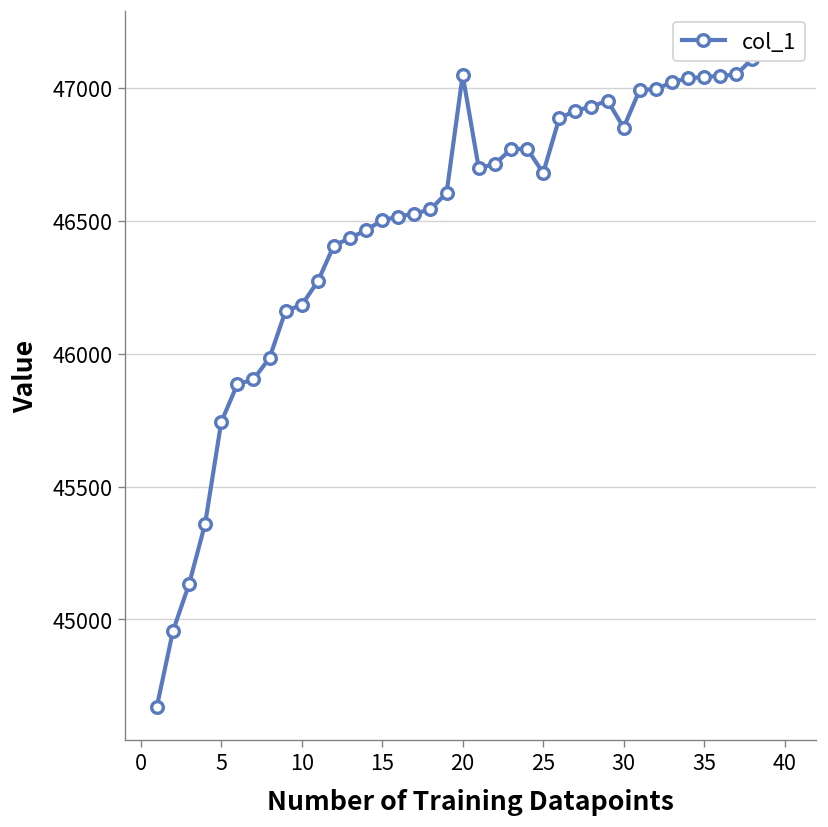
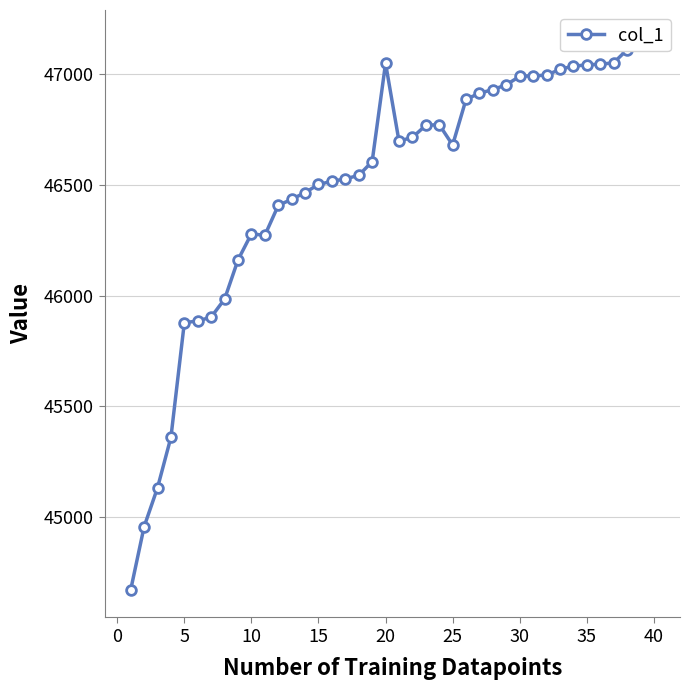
  {
-   "5": 45740,
-   "10": 46180,
+   "5": 45880,
+   "10": 46280,
    "15": 46500,
    "20": 47050,
    "25": 46680,
-   "30": 46850,
+   "30": 46990,
    "35": 47040
  }
